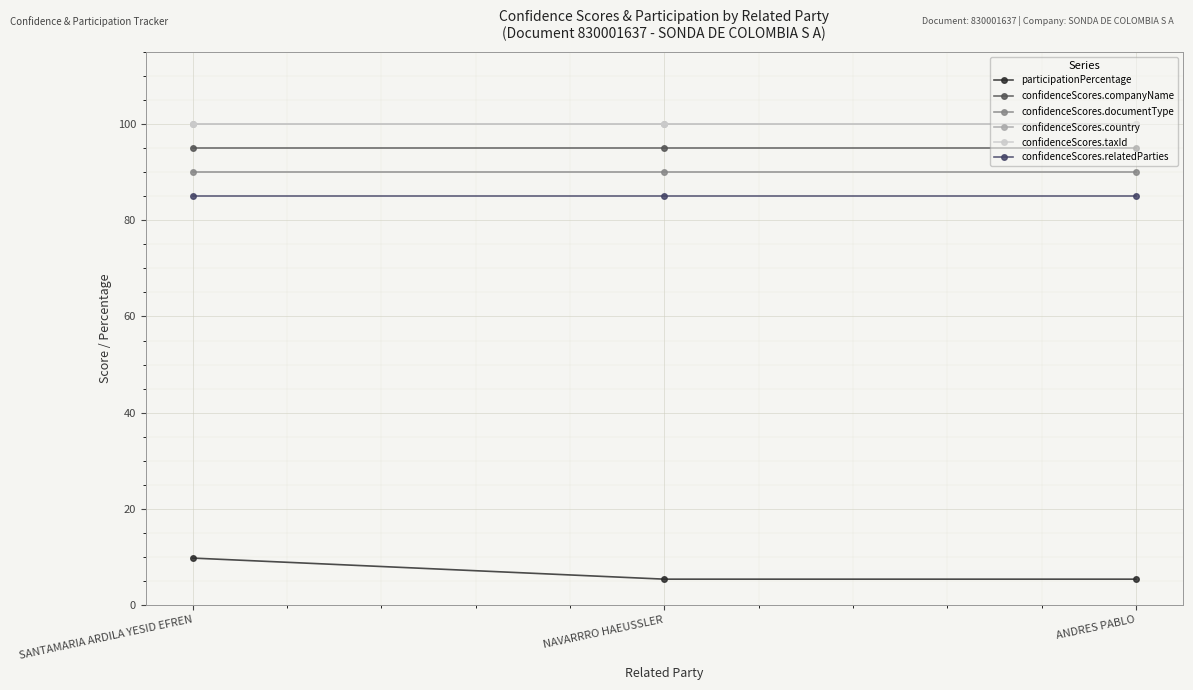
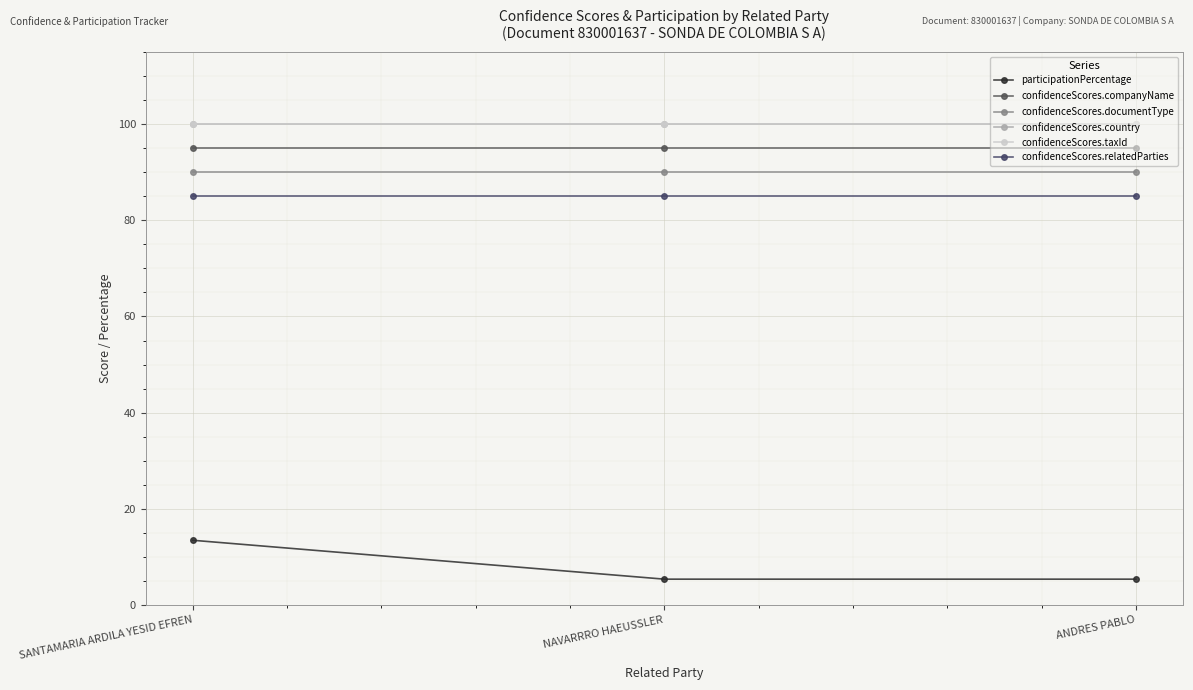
  {
    "participationPercentage": {
-     "SANTAMARIA ARDILA YESID EFREN": 10,
+     "SANTAMARIA ARDILA YESID EFREN": 13,
      "NAVARRRO HAEUSSLER": 5,
      "ANDRES PABLO": 5
    },
    "confidenceScores.documentType": {
      "SANTAMARIA ARDILA YESID EFREN": 90,
      "NAVARRRO HAEUSSLER": 90,
      "ANDRES PABLO": 90
    },
    "confidenceScores.taxId": {
      "SANTAMARIA ARDILA YESID EFREN": 100,
      "NAVARRRO HAEUSSLER": 100
    }
  }
